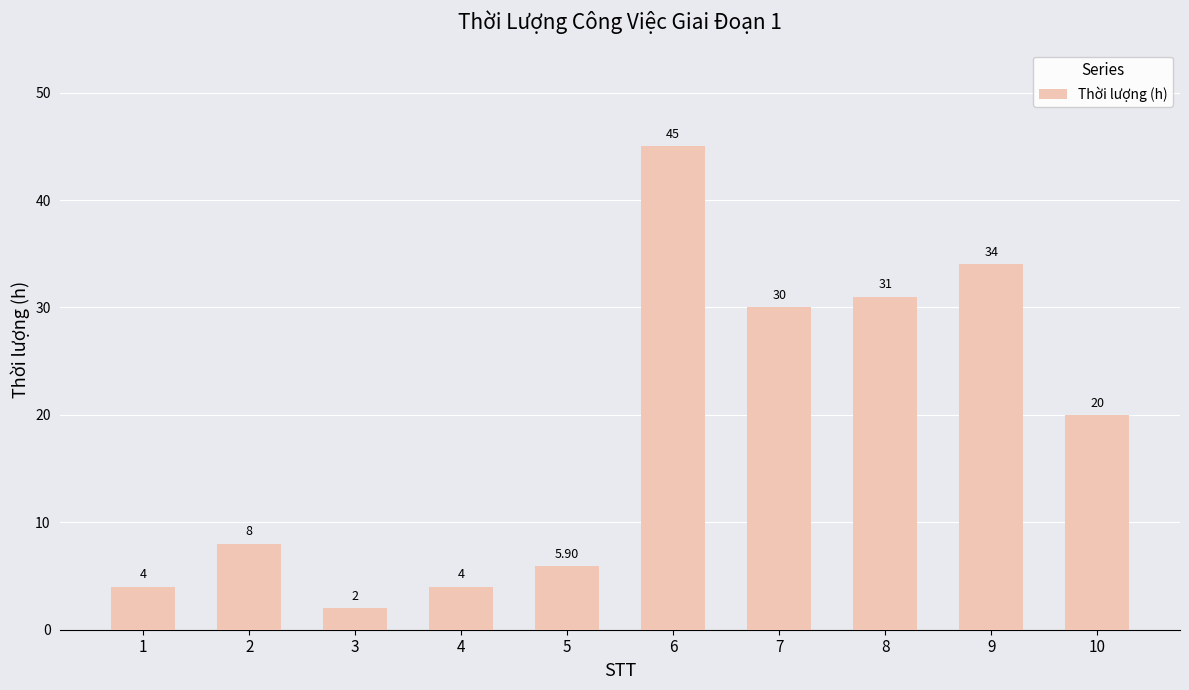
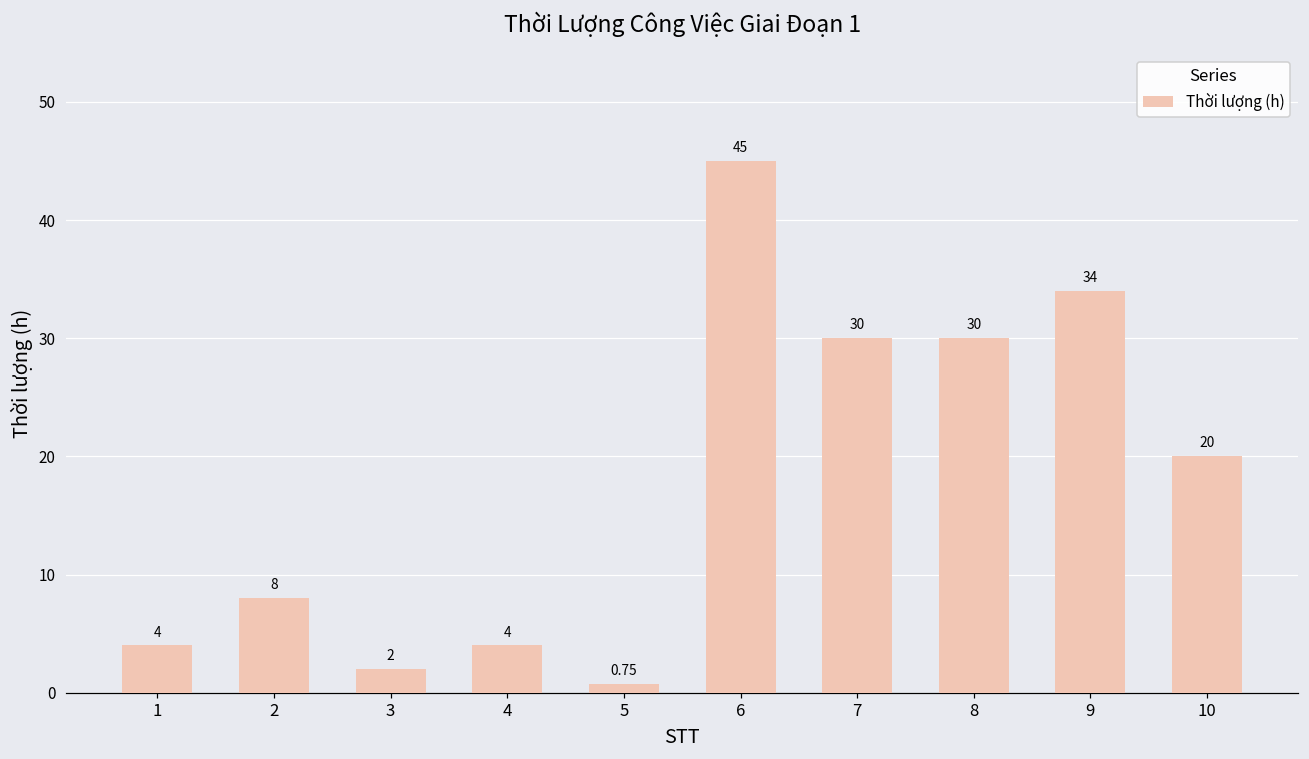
  {
    "1": 4,
    "2": 8,
    "3": 2,
    "4": 4,
-   "5": 5.90,
+   "5": 0.75,
    "6": 45,
    "7": 30,
-   "8": 31,
+   "8": 30,
    "9": 34,
    "10": 20
  }
